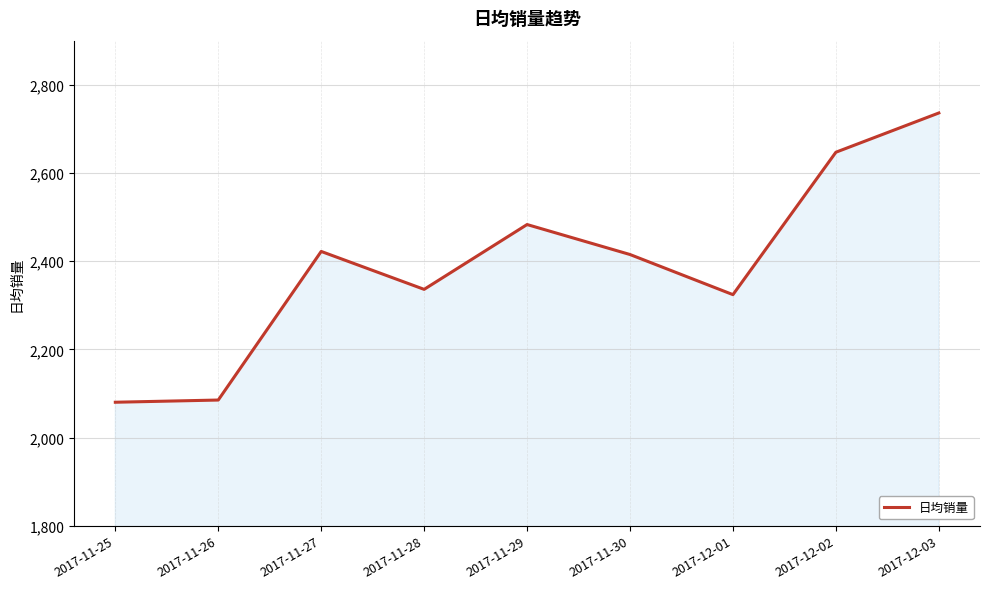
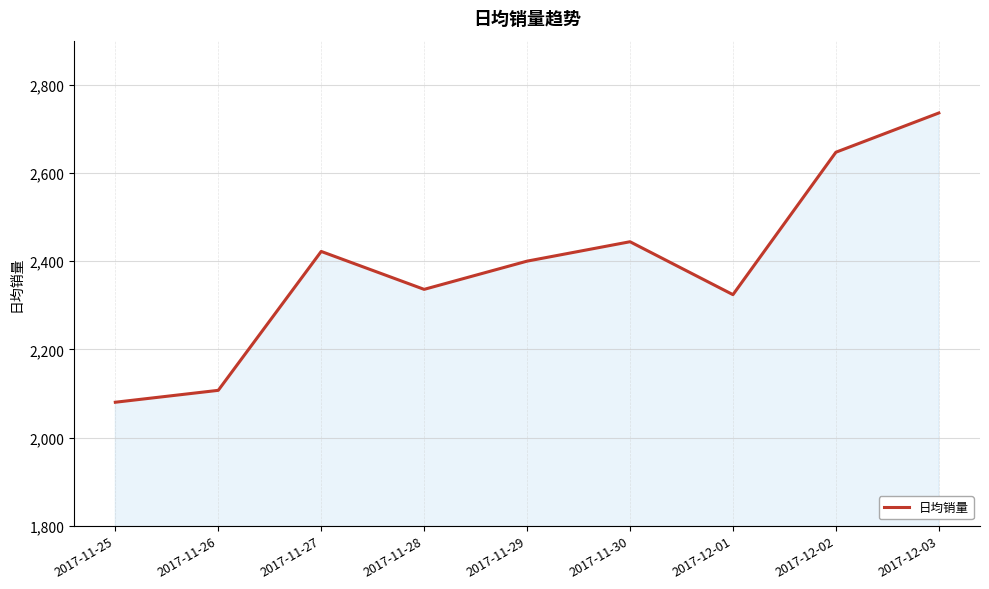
  {
    "2017-11-25": "2,080",
-   "2017-11-26": "2,090",
+   "2017-11-26": "2,110",
    "2017-11-27": "2,420",
    "2017-11-28": "2,340",
-   "2017-11-29": "2,480",
-   "2017-11-30": "2,420",
+   "2017-11-29": "2,400",
+   "2017-11-30": "2,440",
    "2017-12-01": "2,320",
    "2017-12-02": "2,650",
    "2017-12-03": "2,740"
  }
